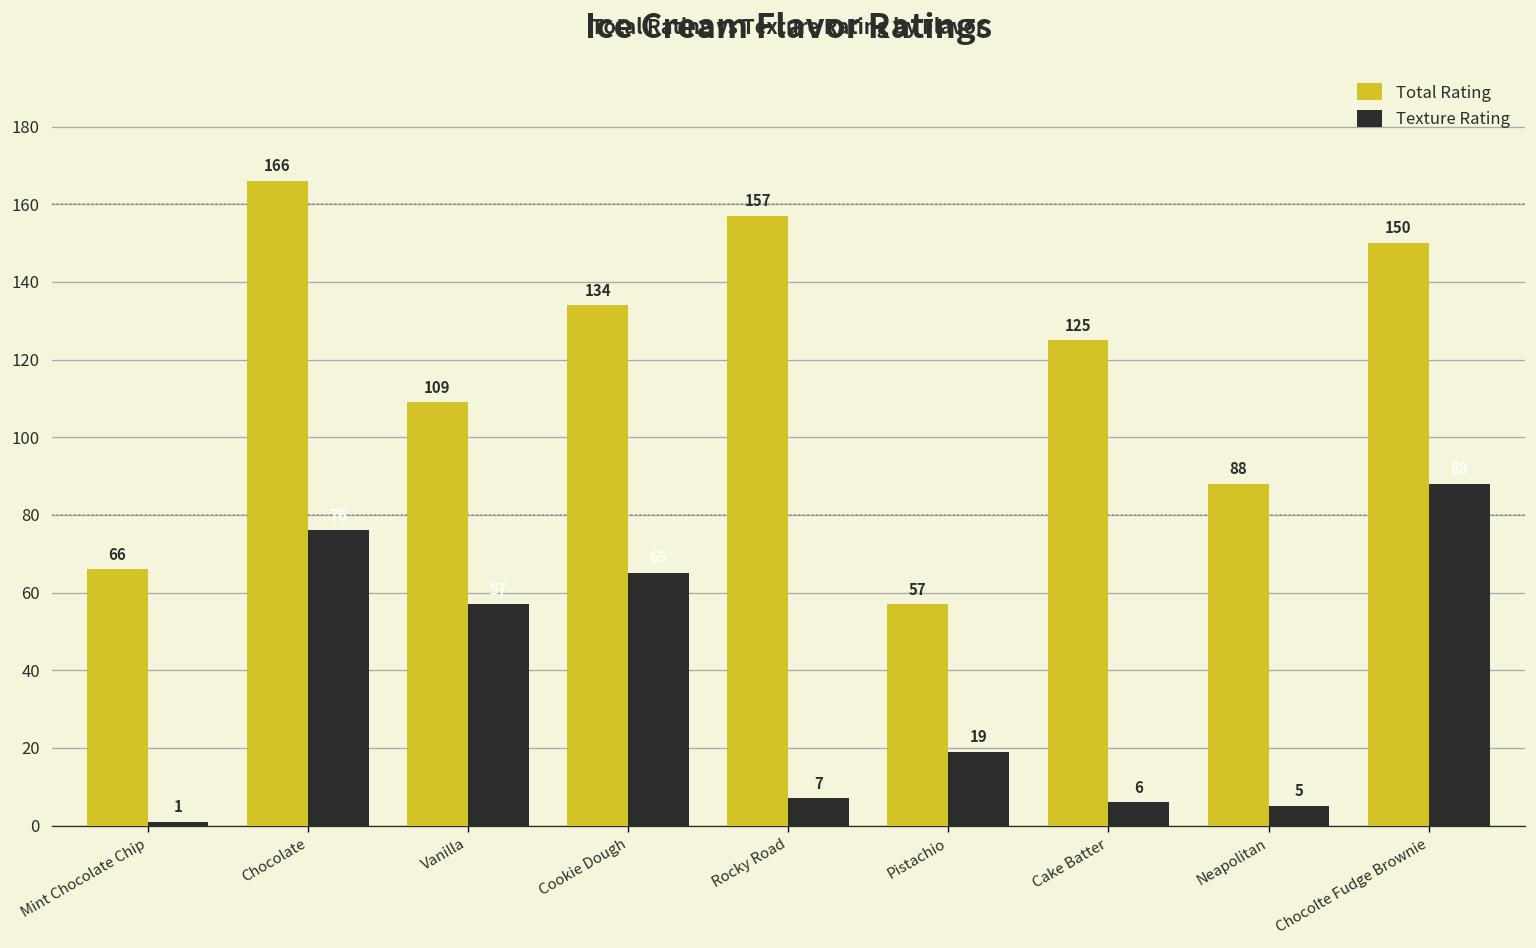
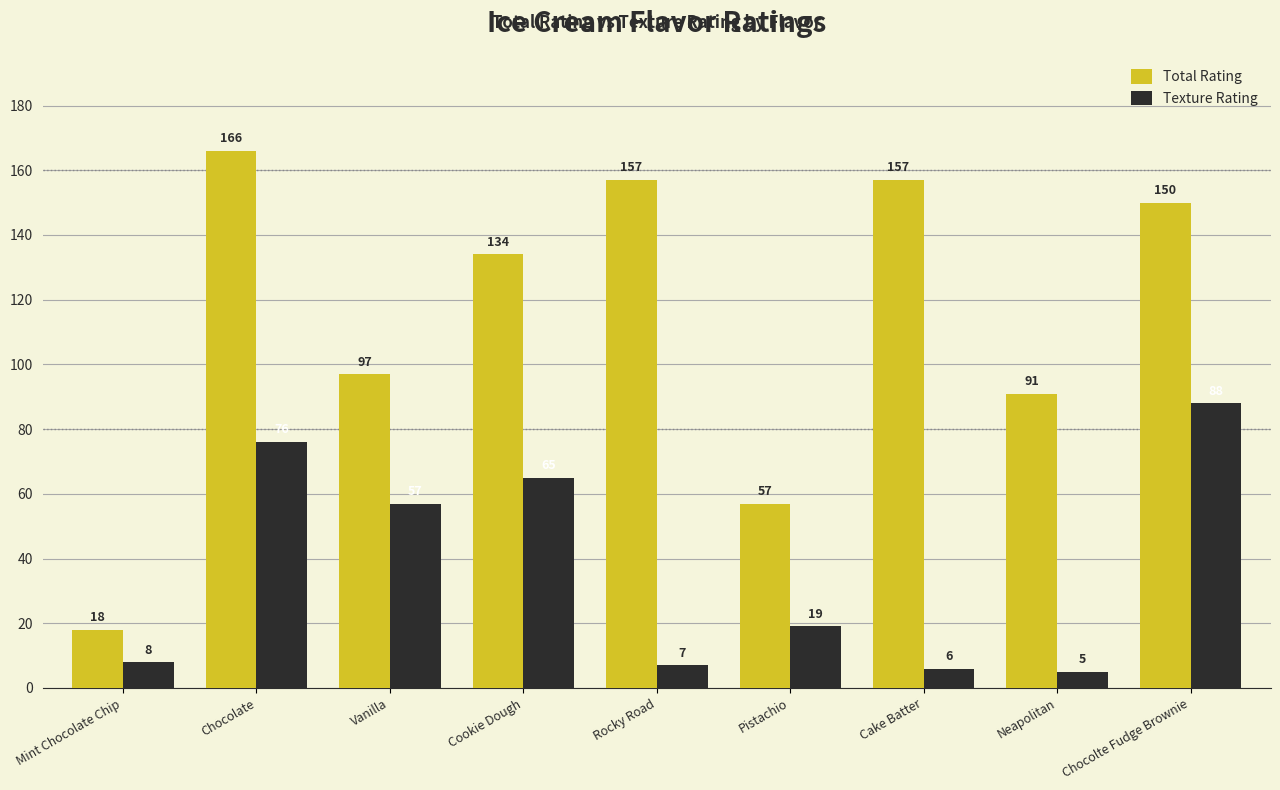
  {
    "Total Rating": {
-     "Mint Chocolate Chip": 66,
+     "Mint Chocolate Chip": 18,
      "Chocolate": 166,
-     "Vanilla": 109,
+     "Vanilla": 97,
      "Cookie Dough": 134,
      "Rocky Road": 157,
      "Pistachio": 57,
-     "Cake Batter": 125,
-     "Neapolitan": 88,
+     "Cake Batter": 157,
+     "Neapolitan": 91,
      "Chocolte Fudge Brownie": 150
    },
    "Texture Rating": {
-     "Mint Chocolate Chip": 1,
+     "Mint Chocolate Chip": 8,
      "Rocky Road": 7,
      "Pistachio": 19,
      "Cake Batter": 6,
      "Neapolitan": 5
    }
  }
